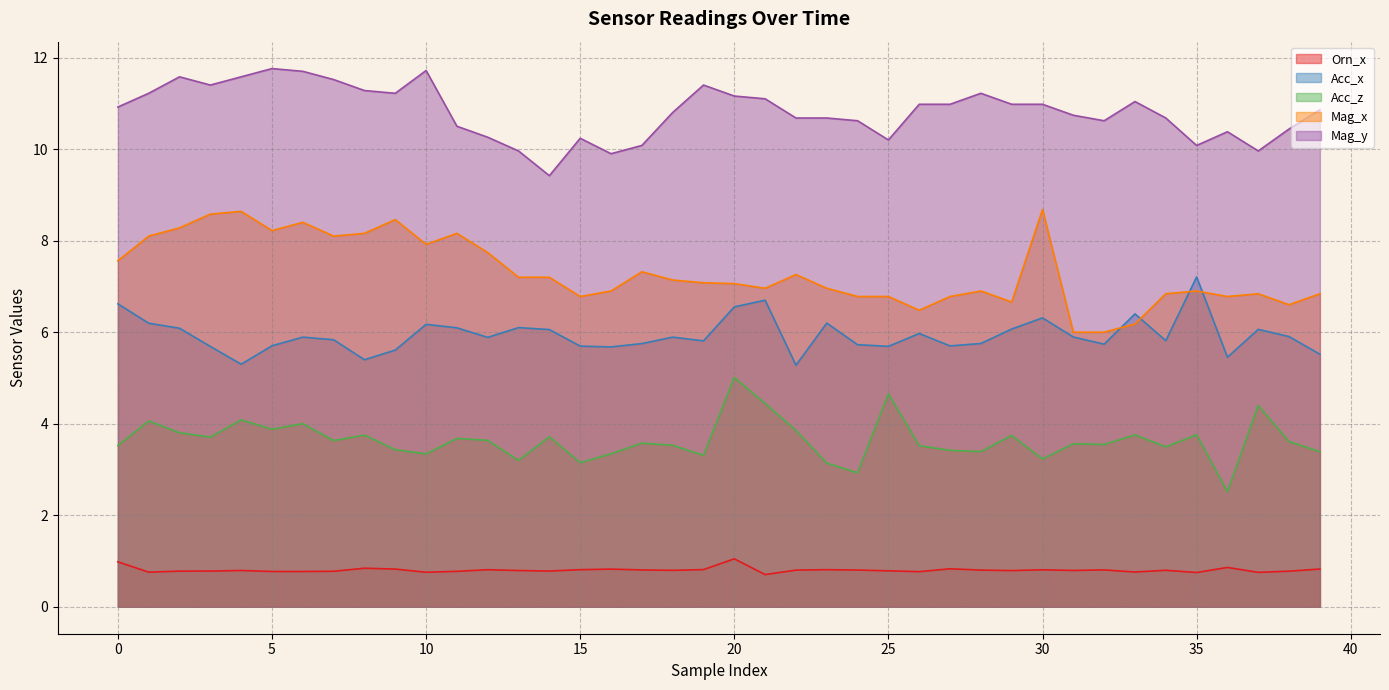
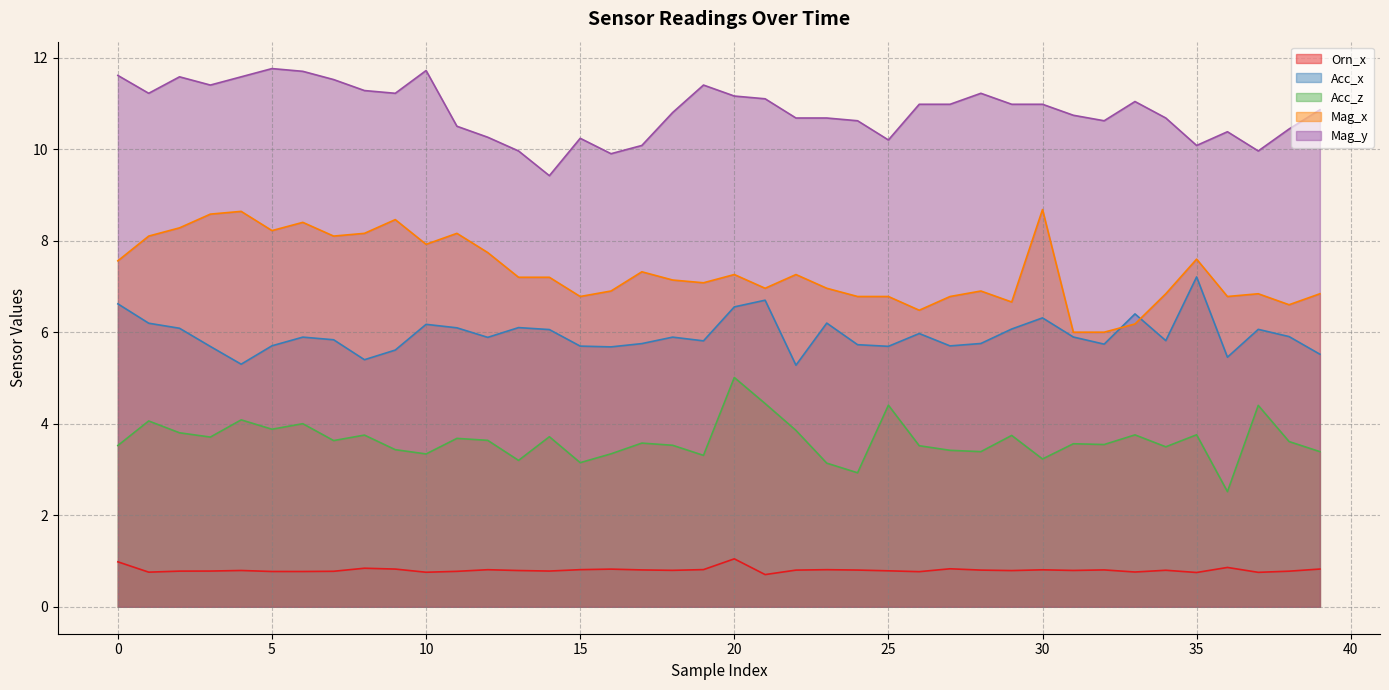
  {
    "Orn_x": {
      "0": 1.0,
      "5": 0.8,
      "10": 0.8,
      "15": 0.8,
      "20": 1.0,
      "25": 0.8,
      "30": 0.8,
      "35": 0.7
    },
    "Acc_x": {
      "0": 6.6,
      "5": 5.7,
      "10": 6.2,
      "15": 5.7,
      "20": 6.6,
      "25": 5.7,
      "30": 6.3,
      "35": 7.2
    },
    "Acc_z": {
      "0": 3.5,
      "5": 3.9,
      "10": 3.3,
      "15": 3.1,
      "20": 5.0,
-     "25": 4.7,
+     "25": 4.4,
      "30": 3.2,
      "35": 3.8
    },
    "Mag_x": {
      "0": 7.6,
      "5": 8.2,
      "10": 7.9,
      "15": 6.8,
-     "20": 7.1,
+     "20": 7.3,
      "25": 6.8,
      "30": 8.7,
-     "35": 6.9
+     "35": 7.6
    },
    "Mag_y": {
-     "0": 10.9,
+     "0": 11.6,
      "5": 11.8,
      "10": 11.7,
      "15": 10.2,
      "20": 11.2,
      "25": 10.2,
      "30": 11.0,
      "35": 10.1
    }
  }
